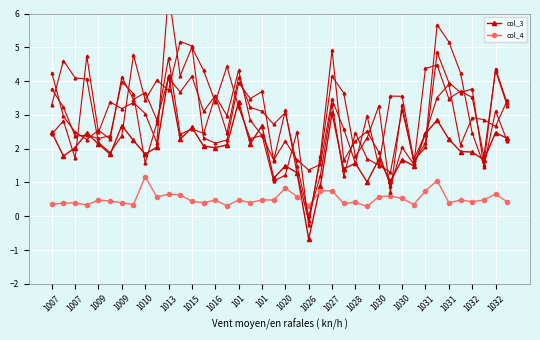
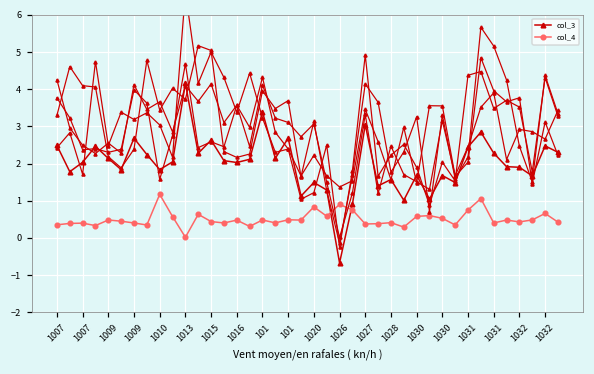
  {
    "col_4": {
      "1010": 1.2,
-     "1013": 0.7,
+     "1013": 0.0,
      "1015": 0.4,
      "1016": 0.5,
      "1020": 0.8,
-     "1026": 0.3,
-     "1027": 0.8,
+     "1026": 0.9,
+     "1027": 0.4,
      "1028": 0.4
    }
  }
